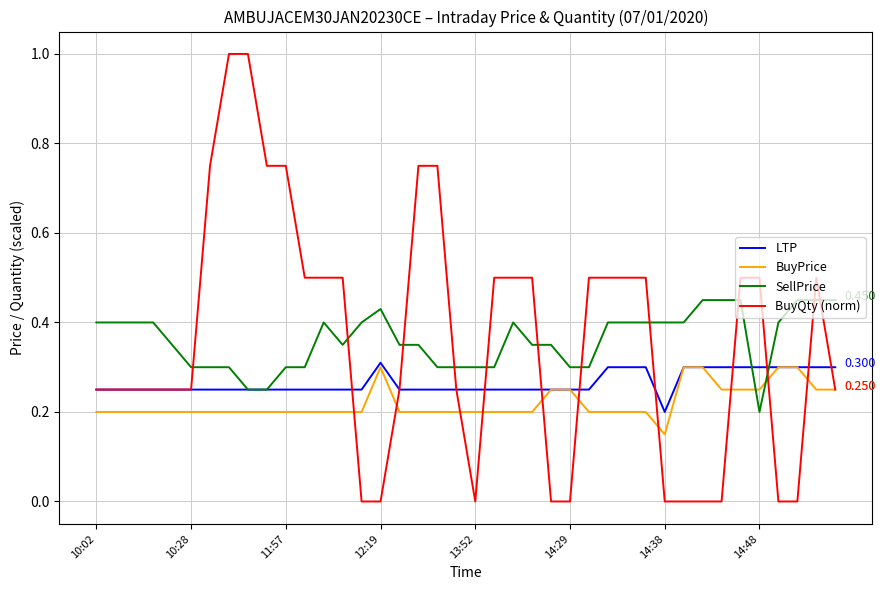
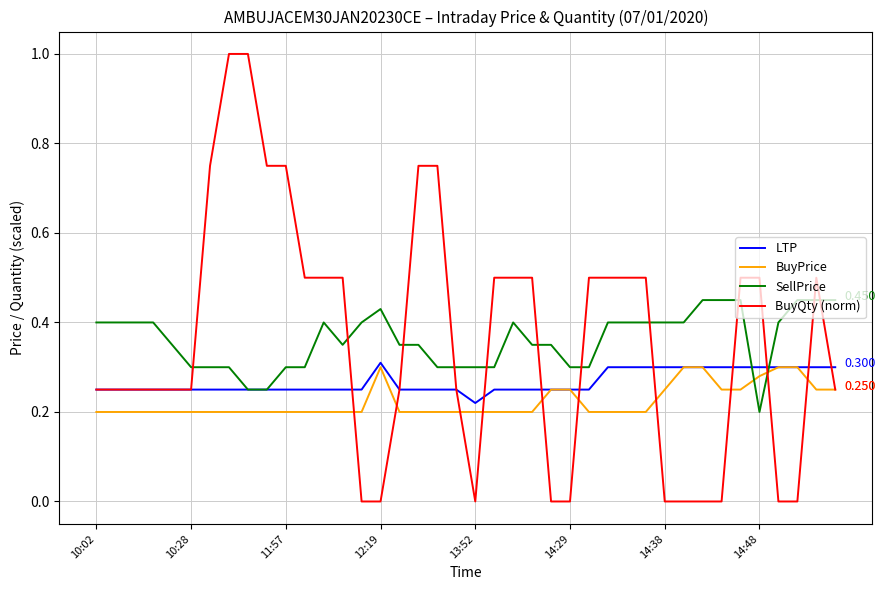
  {
    "LTP": {
      "12:19": 0.31,
-     "13:52": 0.25,
-     "14:38": 0.2,
+     "13:52": 0.22,
+     "14:38": 0.3,
      "14:48": 0.30
    },
    "BuyPrice": {
      "10:28": 0.20,
      "12:19": 0.30,
      "13:52": 0.20,
-     "14:38": 0.15,
-     "14:48": 0.25
+     "14:38": 0.25,
+     "14:48": 0.28
    },
    "SellPrice": {
      "10:28": 0.30,
      "12:19": 0.43,
      "13:52": 0.30,
      "14:38": 0.40,
      "14:48": 0.20
    },
    "BuyQty (norm)": {
      "12:19": 0.00,
      "13:52": 0.00,
      "14:38": 0.00
    }
  }
